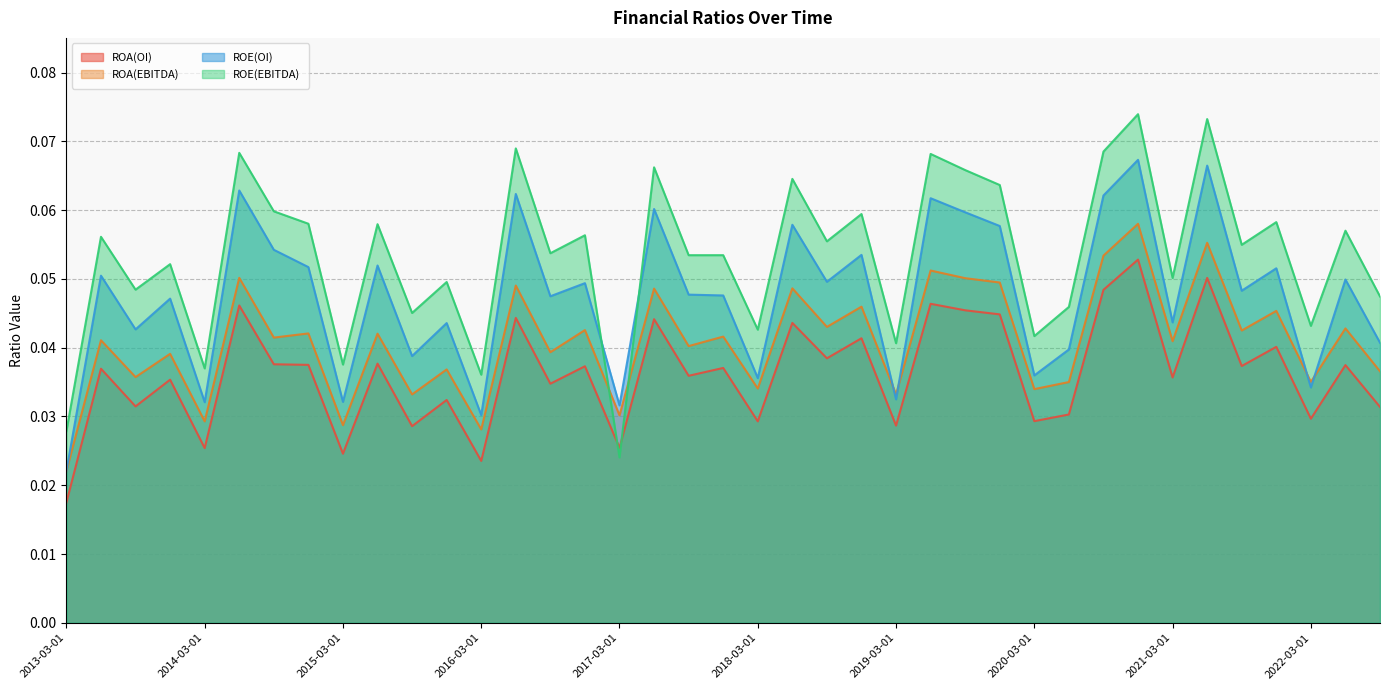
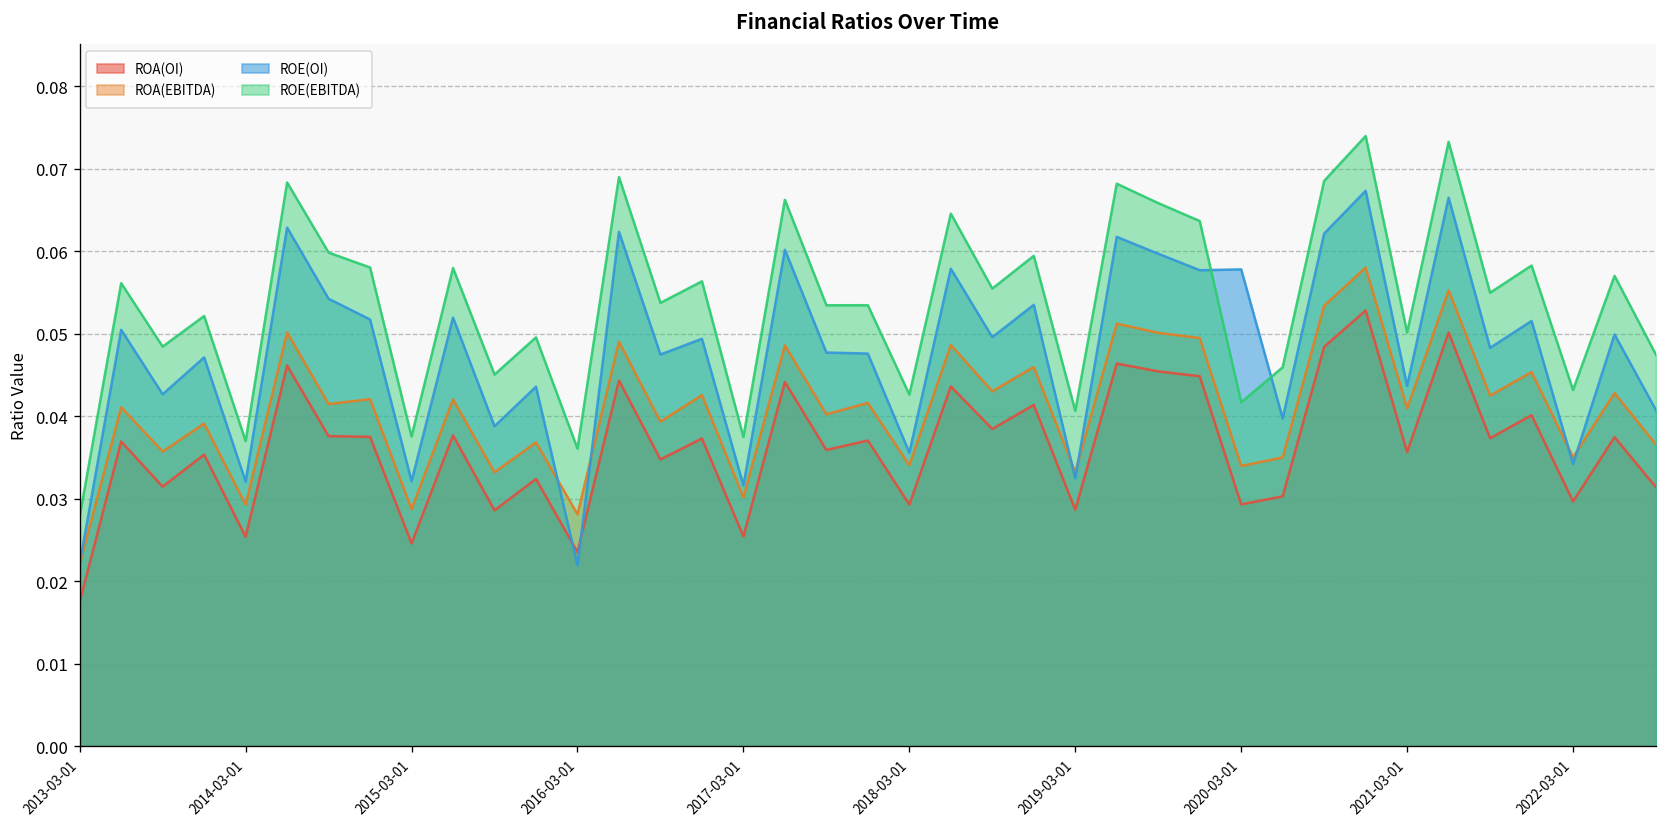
  {
    "ROE(OI)": {
      "2014-03-01": 0.032,
      "2015-03-01": 0.032,
-     "2016-03-01": 0.030,
+     "2016-03-01": 0.022,
      "2017-03-01": 0.032,
      "2018-03-01": 0.036,
      "2019-03-01": 0.032,
-     "2020-03-01": 0.036,
+     "2020-03-01": 0.058,
      "2021-03-01": 0.044,
      "2022-03-01": 0.034
    },
    "ROE(EBITDA)": {
      "2013-03-01": 0.028,
      "2014-03-01": 0.037,
      "2015-03-01": 0.038,
      "2016-03-01": 0.036,
-     "2017-03-01": 0.024,
+     "2017-03-01": 0.037,
      "2018-03-01": 0.043,
      "2019-03-01": 0.041,
      "2020-03-01": 0.042,
      "2021-03-01": 0.050,
      "2022-03-01": 0.043
    }
  }
